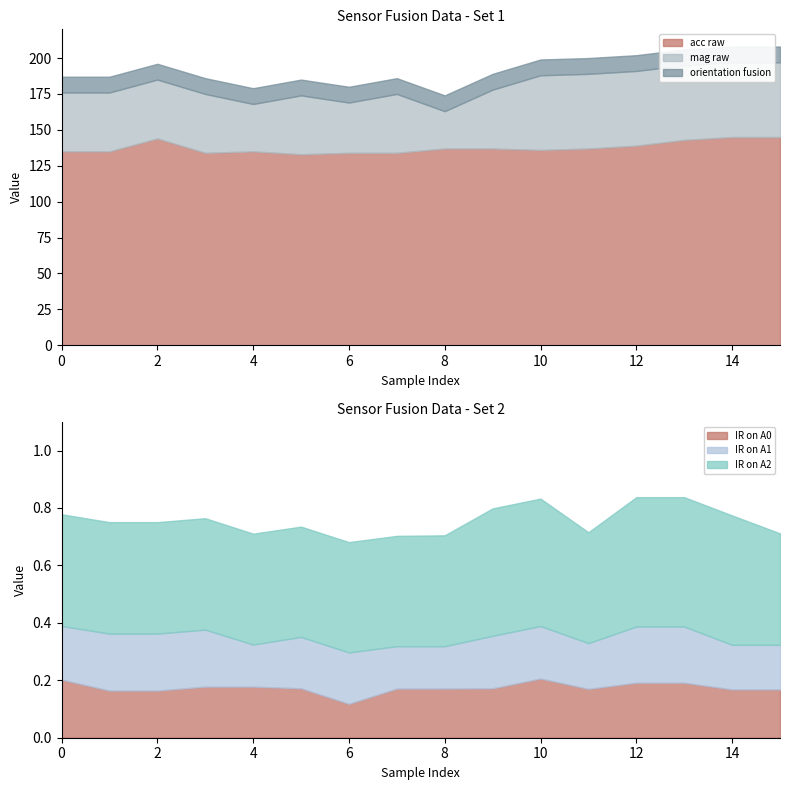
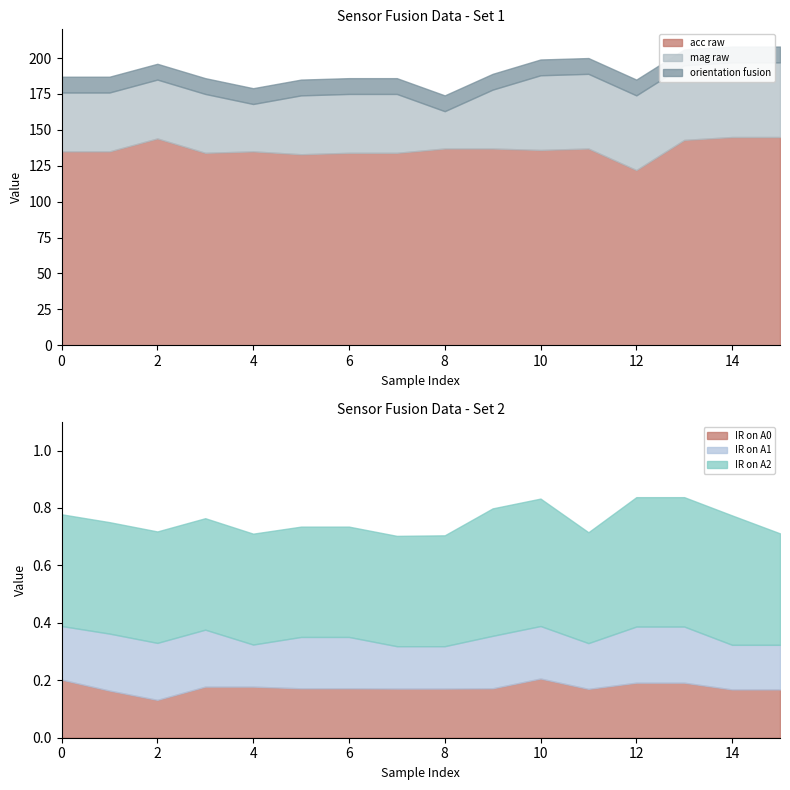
  {
    "Sensor Fusion Data - Set 1": {
      "acc raw": {
        "0": 135,
        "2": 144,
        "4": 135,
        "6": 134,
        "8": 137,
        "10": 136,
-       "12": 139,
+       "12": 122,
        "14": 145
      },
      "mag raw": {
        "0": 41,
        "2": 41,
        "4": 33,
-       "6": 35,
+       "6": 41,
        "8": 26,
        "10": 52,
        "12": 52
      },
      "orientation fusion": {
        "0": 11,
        "2": 11,
        "4": 11,
        "6": 11,
        "8": 11,
        "10": 11,
        "12": 11
      }
    },
    "Sensor Fusion Data - Set 2": {
      "IR on A0": {
        "0": 0.20,
-       "2": 0.16,
+       "2": 0.13,
        "4": 0.18,
-       "6": 0.12,
+       "6": 0.17,
        "8": 0.17,
        "10": 0.21,
        "12": 0.19,
        "14": 0.17
      }
    }
  }
